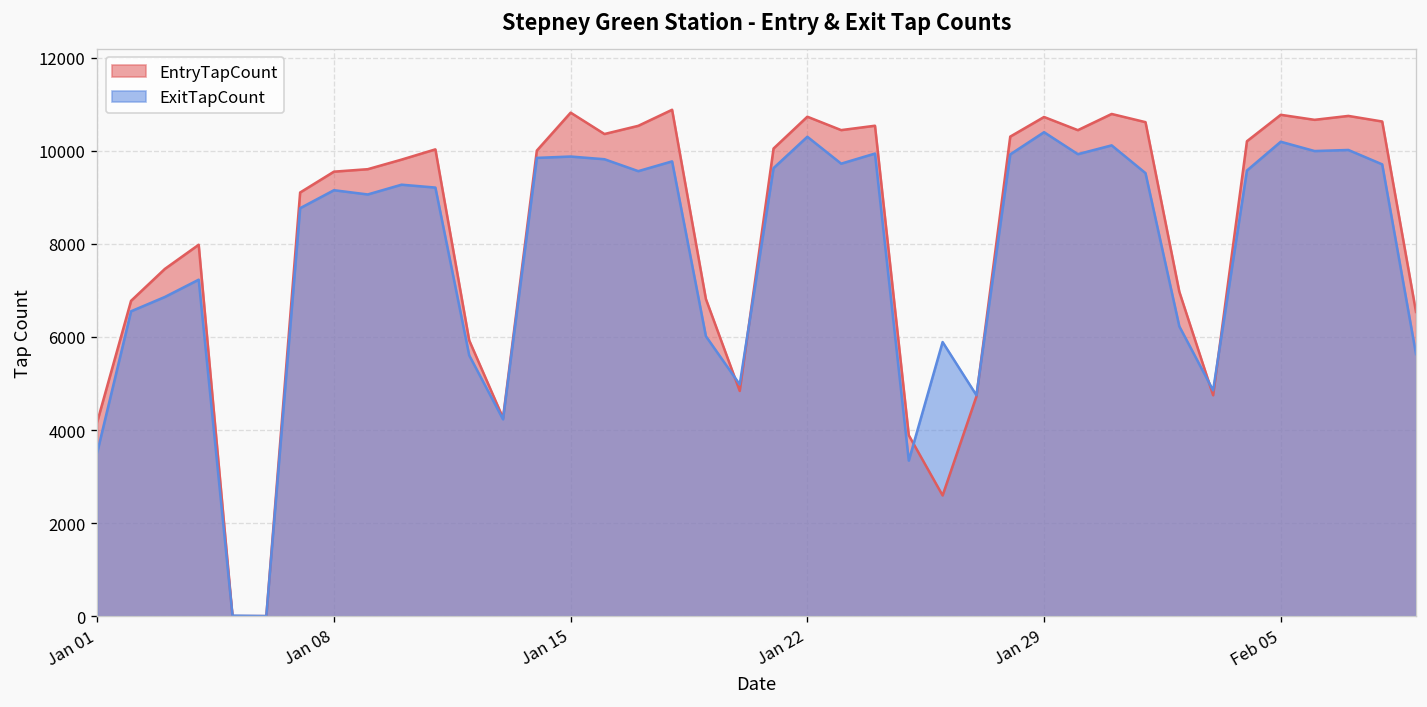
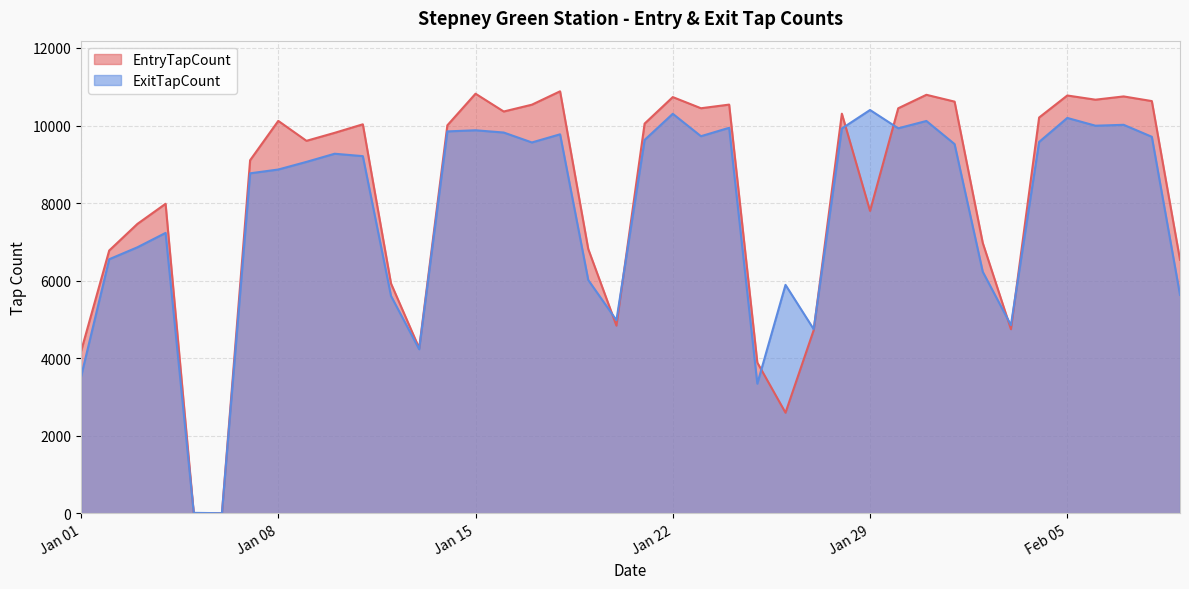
  {
    "EntryTapCount": {
      "Jan 01": 4200,
-     "Jan 08": 9600,
+     "Jan 08": 10100,
      "Jan 15": 10800,
      "Jan 22": 10700,
-     "Jan 29": 10700,
+     "Jan 29": 7800,
      "Feb 05": 10800
    },
    "ExitTapCount": {
      "Jan 01": 3500,
-     "Jan 08": 9200,
+     "Jan 08": 8900,
      "Jan 15": 9900,
      "Jan 22": 10300,
      "Jan 29": 10400,
      "Feb 05": 10200
    }
  }
